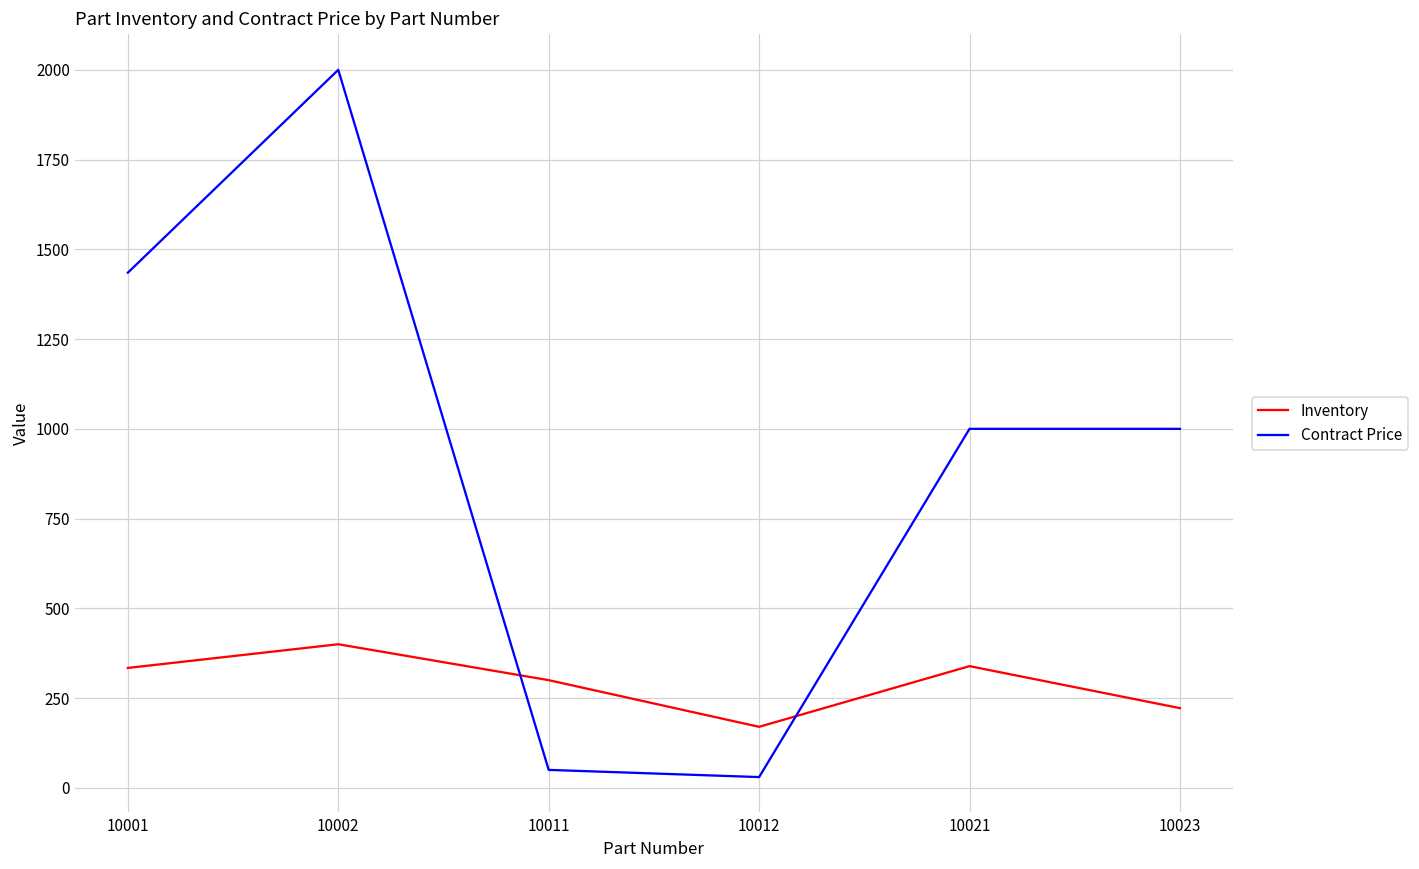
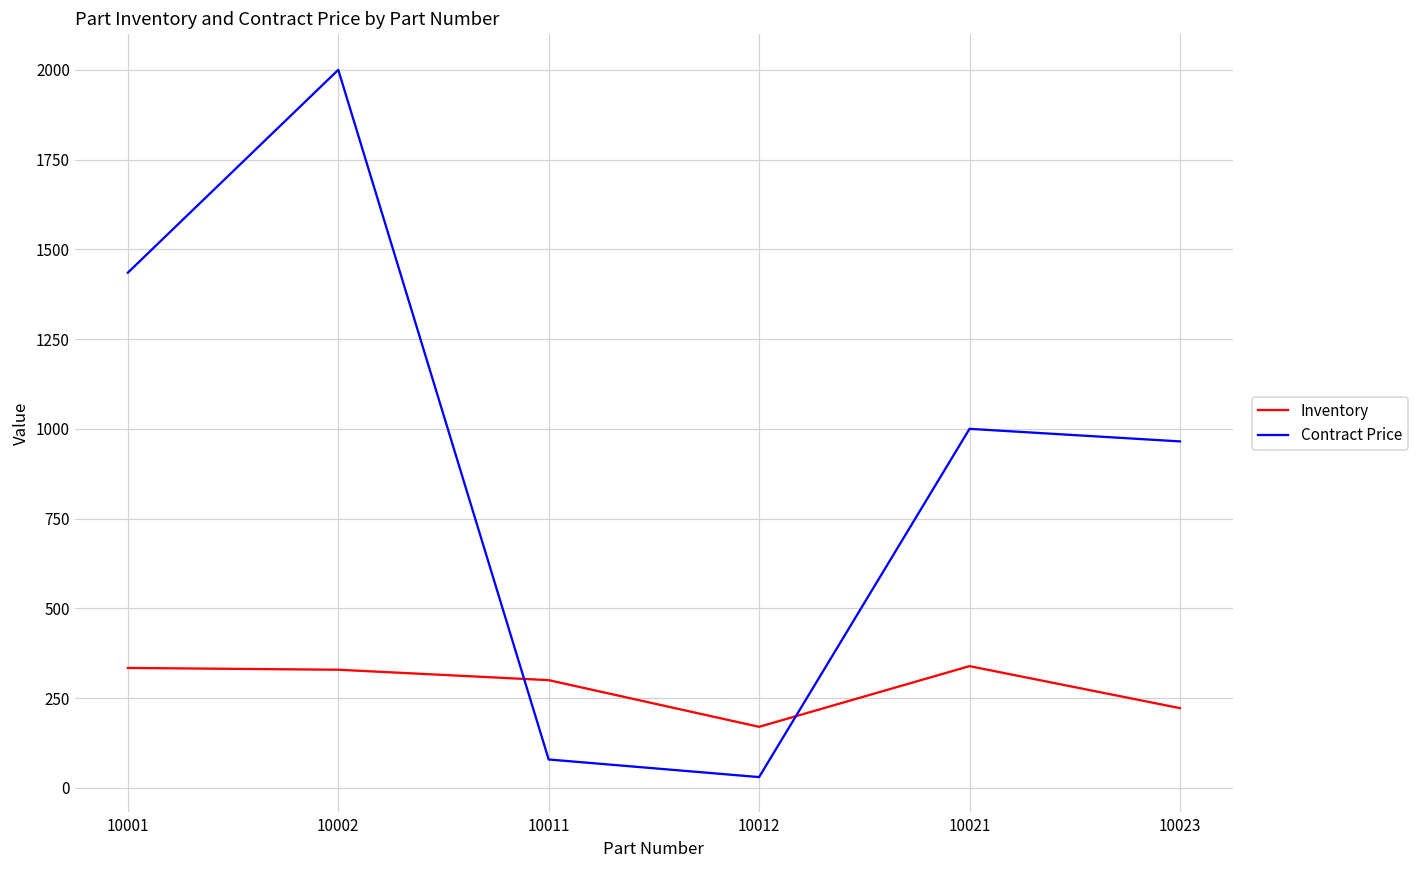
  {
    "Inventory": {
      "10001": 330,
-     "10002": 400,
+     "10002": 330,
      "10011": 300,
      "10012": 170,
      "10021": 340,
      "10023": 220
    },
    "Contract Price": {
      "10001": 1440,
      "10002": 2000,
-     "10011": 50,
+     "10011": 80,
      "10012": 30,
      "10021": 1000,
-     "10023": 1000
+     "10023": 970
    }
  }
